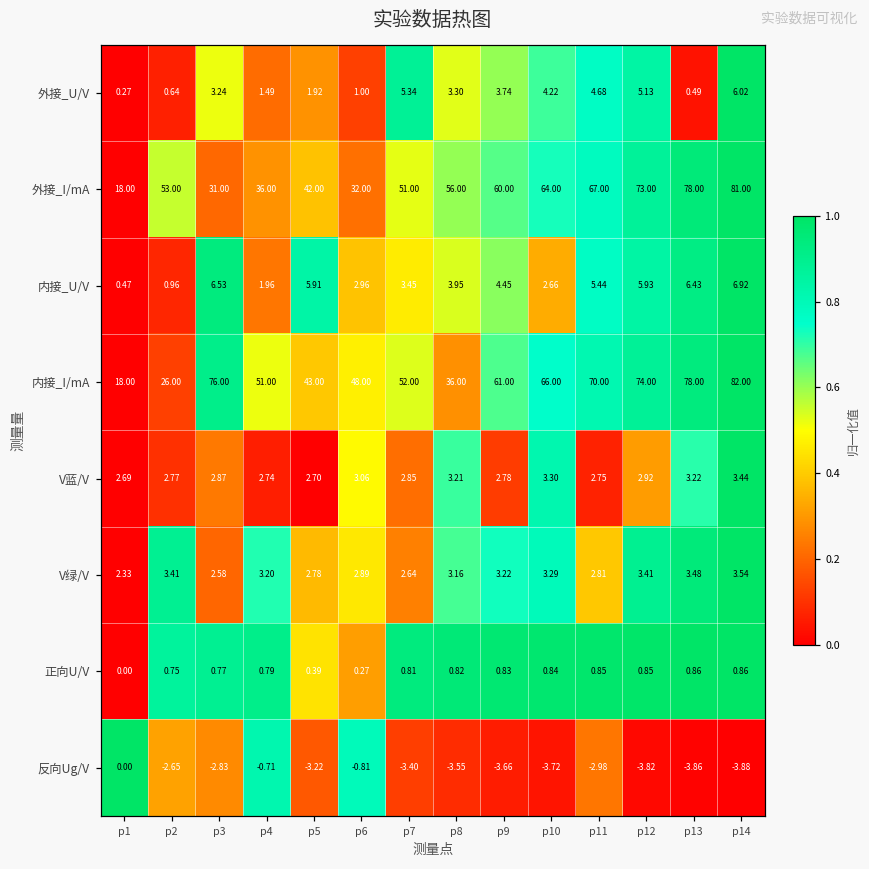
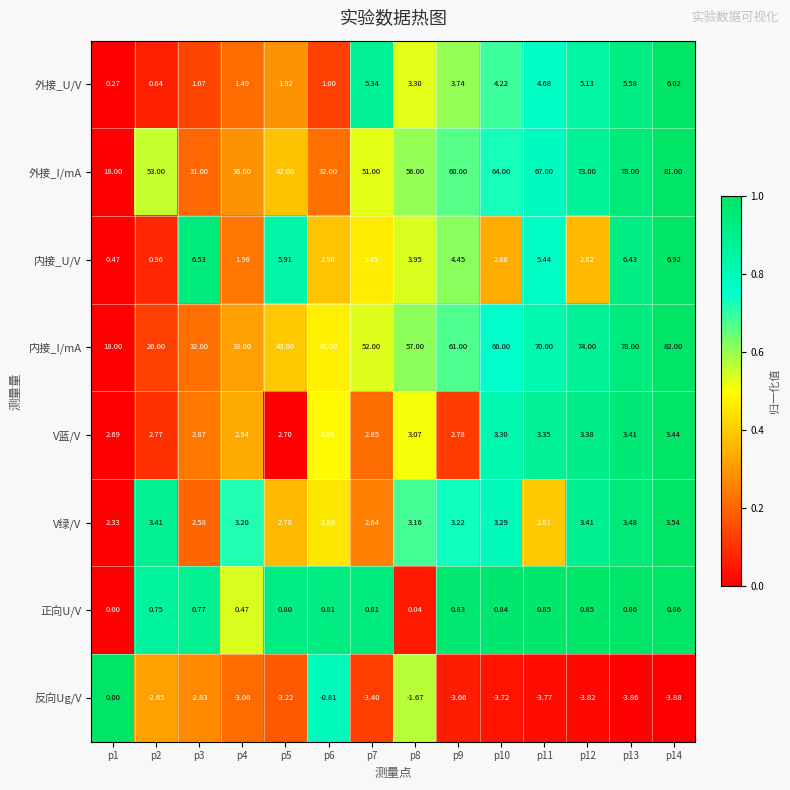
  {
    "外接_U/V": {
      "p1": 0.27,
      "p2": 0.64,
-     "p3": 3.24,
+     "p3": 1.07,
      "p4": 1.49,
      "p5": 1.92,
      "p6": 1.00,
      "p7": 5.34,
      "p8": 3.30,
      "p9": 3.74,
      "p10": 4.22,
      "p11": 4.68,
      "p12": 5.13,
-     "p13": 0.49,
+     "p13": 5.58,
      "p14": 6.02
    },
    "外接_I/mA": {
      "p1": 18.00,
      "p2": 53.00,
      "p3": 31.00,
      "p4": 36.00,
      "p5": 42.00,
      "p6": 32.00,
      "p7": 51.00,
      "p8": 56.00,
      "p9": 60.00,
      "p10": 64.00,
      "p11": 67.00,
      "p12": 73.00,
      "p13": 78.00,
      "p14": 81.00
    },
    "内接_U/V": {
      "p1": 0.47,
      "p2": 0.96,
      "p3": 6.53,
      "p4": 1.96,
      "p5": 5.91,
      "p6": 2.96,
      "p7": 3.45,
      "p8": 3.95,
      "p9": 4.45,
      "p10": 2.66,
      "p11": 5.44,
-     "p12": 5.93,
+     "p12": 2.82,
      "p13": 6.43,
      "p14": 6.92
    },
    "内接_I/mA": {
      "p1": 18.00,
      "p2": 26.00,
-     "p3": 76.00,
-     "p4": 51.00,
+     "p3": 32.00,
+     "p4": 38.00,
      "p5": 43.00,
      "p6": 48.00,
      "p7": 52.00,
-     "p8": 36.00,
+     "p8": 57.00,
      "p9": 61.00,
      "p10": 66.00,
      "p11": 70.00,
      "p12": 74.00,
      "p13": 78.00,
      "p14": 82.00
    },
    "V蓝/V": {
      "p1": 2.69,
      "p2": 2.77,
      "p3": 2.87,
-     "p4": 2.74,
+     "p4": 2.94,
      "p5": 2.70,
      "p6": 3.06,
      "p7": 2.85,
-     "p8": 3.21,
+     "p8": 3.07,
      "p9": 2.78,
      "p10": 3.30,
-     "p11": 2.75,
-     "p12": 2.92,
-     "p13": 3.22,
+     "p11": 3.35,
+     "p12": 3.38,
+     "p13": 3.41,
      "p14": 3.44
    },
    "V绿/V": {
      "p1": 2.33,
      "p2": 3.41,
      "p3": 2.58,
      "p4": 3.20,
      "p5": 2.78,
      "p6": 2.89,
      "p7": 2.64,
      "p8": 3.16,
      "p9": 3.22,
      "p10": 3.29,
      "p11": 2.81,
      "p12": 3.41,
      "p13": 3.48,
      "p14": 3.54
    },
    "正向U/V": {
      "p1": 0.00,
      "p2": 0.75,
      "p3": 0.77,
-     "p4": 0.79,
-     "p5": 0.39,
-     "p6": 0.27,
+     "p4": 0.47,
+     "p5": 0.80,
+     "p6": 0.81,
      "p7": 0.81,
-     "p8": 0.82,
+     "p8": 0.04,
      "p9": 0.83,
      "p10": 0.84,
      "p11": 0.85,
      "p12": 0.85,
      "p13": 0.86,
      "p14": 0.86
    },
    "反向Ug/V": {
      "p1": 0.00,
      "p2": -2.65,
      "p3": -2.83,
-     "p4": -0.71,
+     "p4": -3.06,
      "p5": -3.22,
      "p6": -0.81,
      "p7": -3.40,
-     "p8": -3.55,
+     "p8": -1.67,
      "p9": -3.66,
      "p10": -3.72,
-     "p11": -2.98,
+     "p11": -3.77,
      "p12": -3.82,
      "p13": -3.86,
      "p14": -3.88
    }
  }
